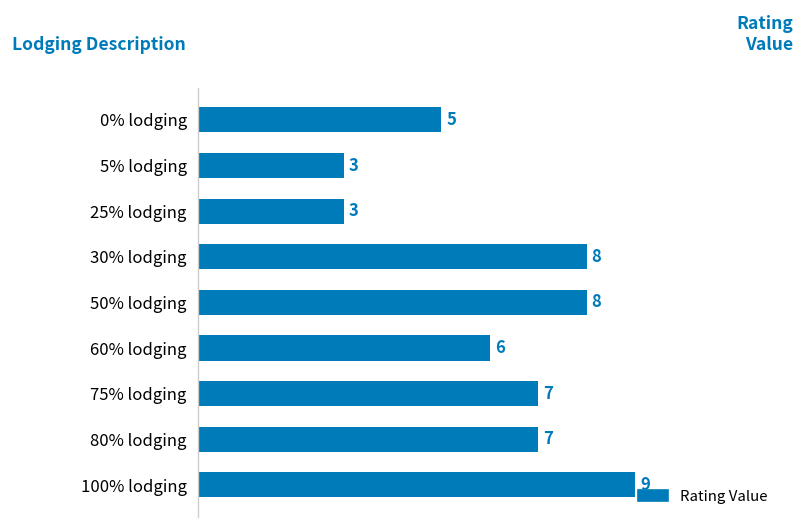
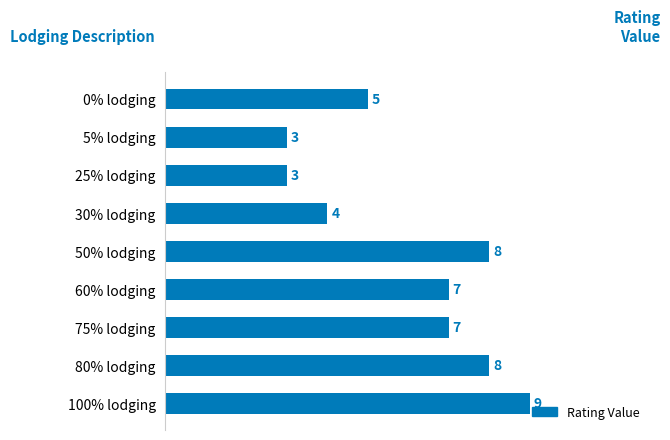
  {
    "0% lodging": 5,
    "5% lodging": 3,
    "25% lodging": 3,
-   "30% lodging": 8,
+   "30% lodging": 4,
    "50% lodging": 8,
-   "60% lodging": 6,
+   "60% lodging": 7,
    "75% lodging": 7,
-   "80% lodging": 7,
+   "80% lodging": 8,
    "100% lodging": 9
  }
